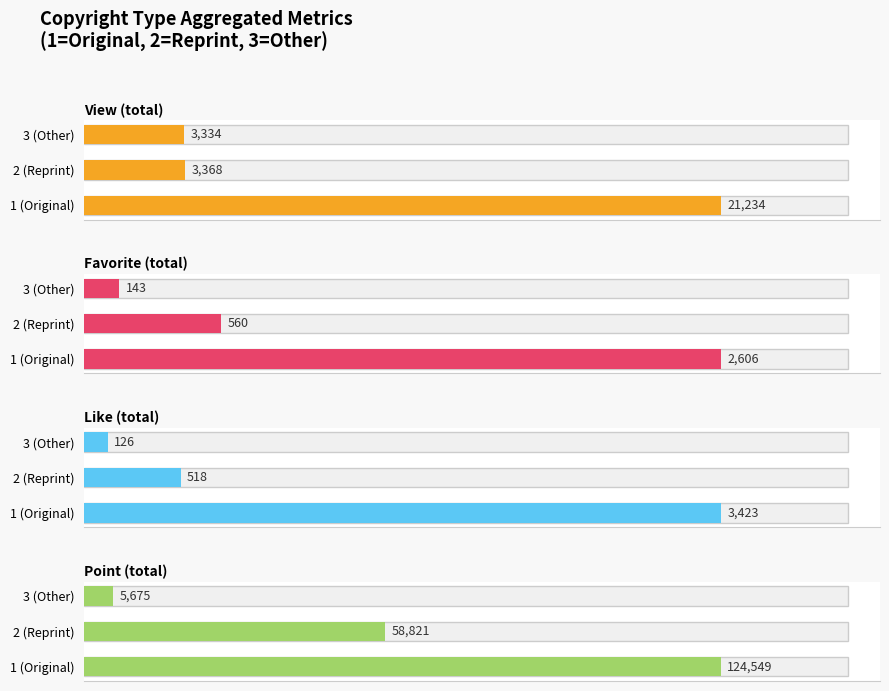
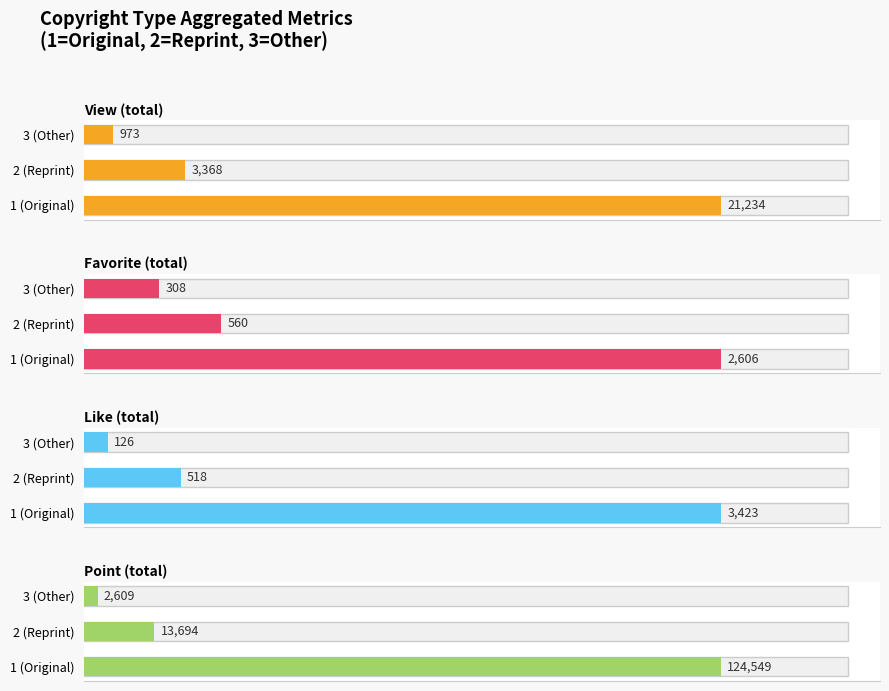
  {
    "View (total)": {
-     "3 (Other)": "3,334",
+     "3 (Other)": "973",
      "2 (Reprint)": "3,368",
      "1 (Original)": "21,234"
    },
    "Favorite (total)": {
-     "3 (Other)": "143",
+     "3 (Other)": "308",
      "2 (Reprint)": "560",
      "1 (Original)": "2,606"
    },
    "Like (total)": {
      "3 (Other)": "126",
      "2 (Reprint)": "518",
      "1 (Original)": "3,423"
    },
    "Point (total)": {
-     "3 (Other)": "5,675",
-     "2 (Reprint)": "58,821",
+     "3 (Other)": "2,609",
+     "2 (Reprint)": "13,694",
      "1 (Original)": "124,549"
    }
  }
